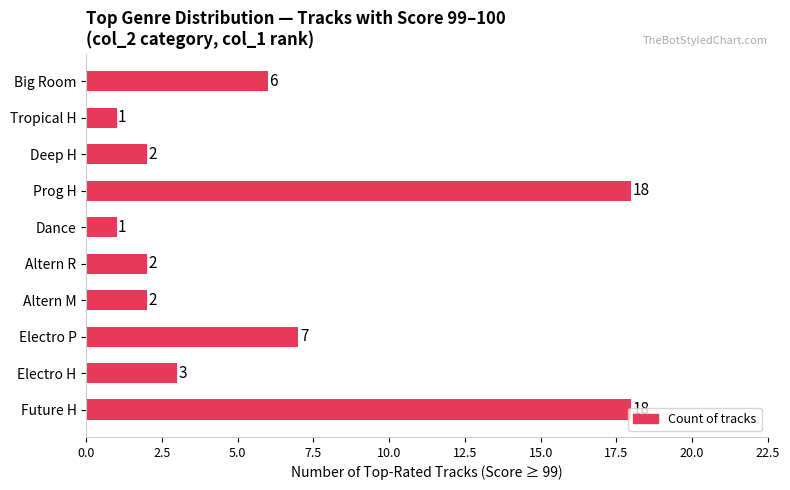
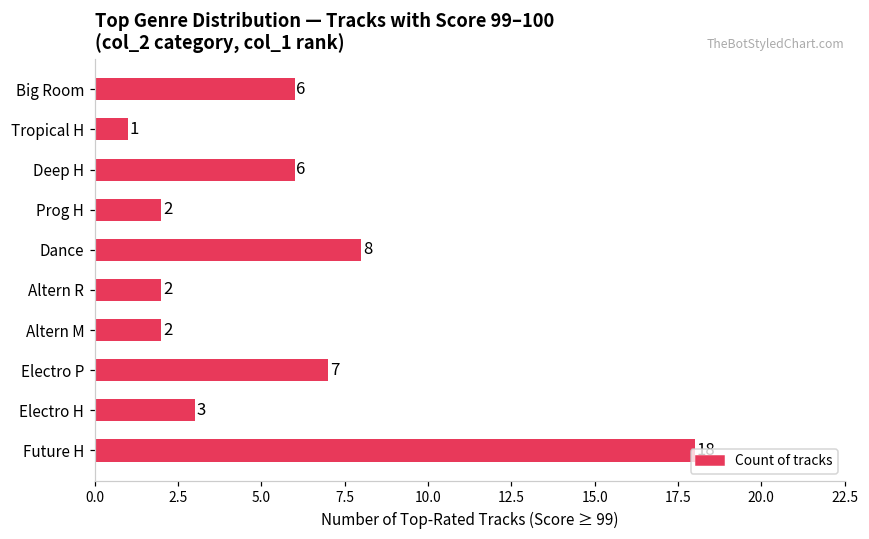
  {
    "Big Room": 6,
    "Tropical H": 1,
-   "Deep H": 2,
-   "Prog H": 18,
-   "Dance": 1,
+   "Deep H": 6,
+   "Prog H": 2,
+   "Dance": 8,
    "Altern R": 2,
    "Altern M": 2,
    "Electro P": 7,
    "Electro H": 3
  }
